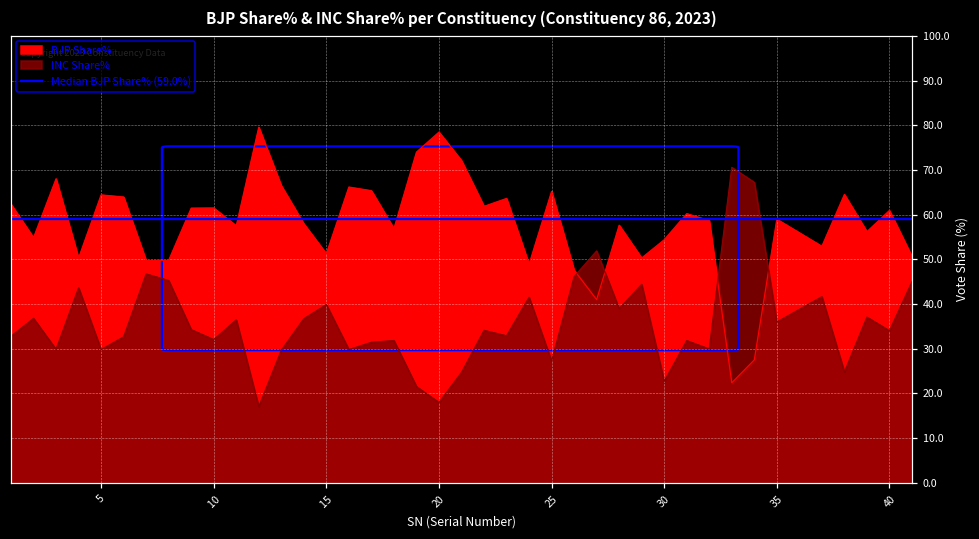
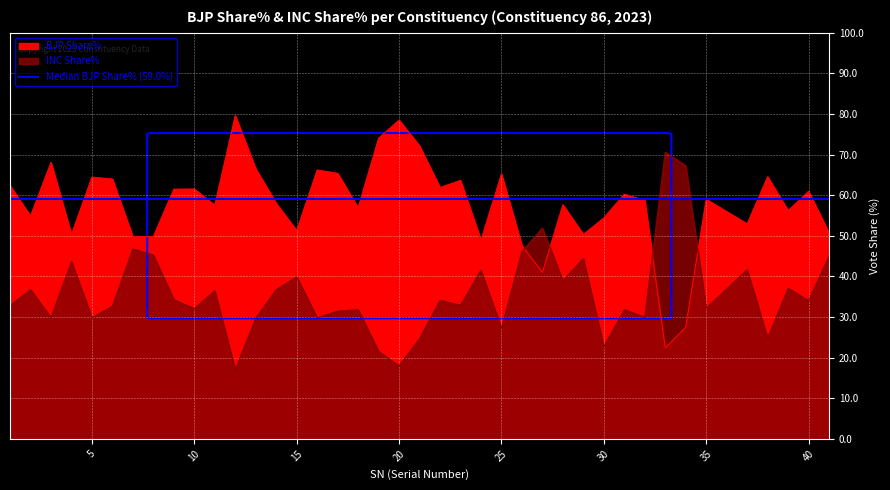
  {
    "BJP Share%": {
      "5": 64,
      "10": 62,
      "15": 51,
      "20": 79,
      "25": 65,
      "30": 54,
      "35": 59,
      "40": 61
    },
    "INC Share%": {
      "5": 30,
      "10": 32,
      "15": 40,
      "20": 18,
      "25": 27,
      "30": 23,
-     "35": 36,
+     "35": 32,
      "40": 34
    }
  }
